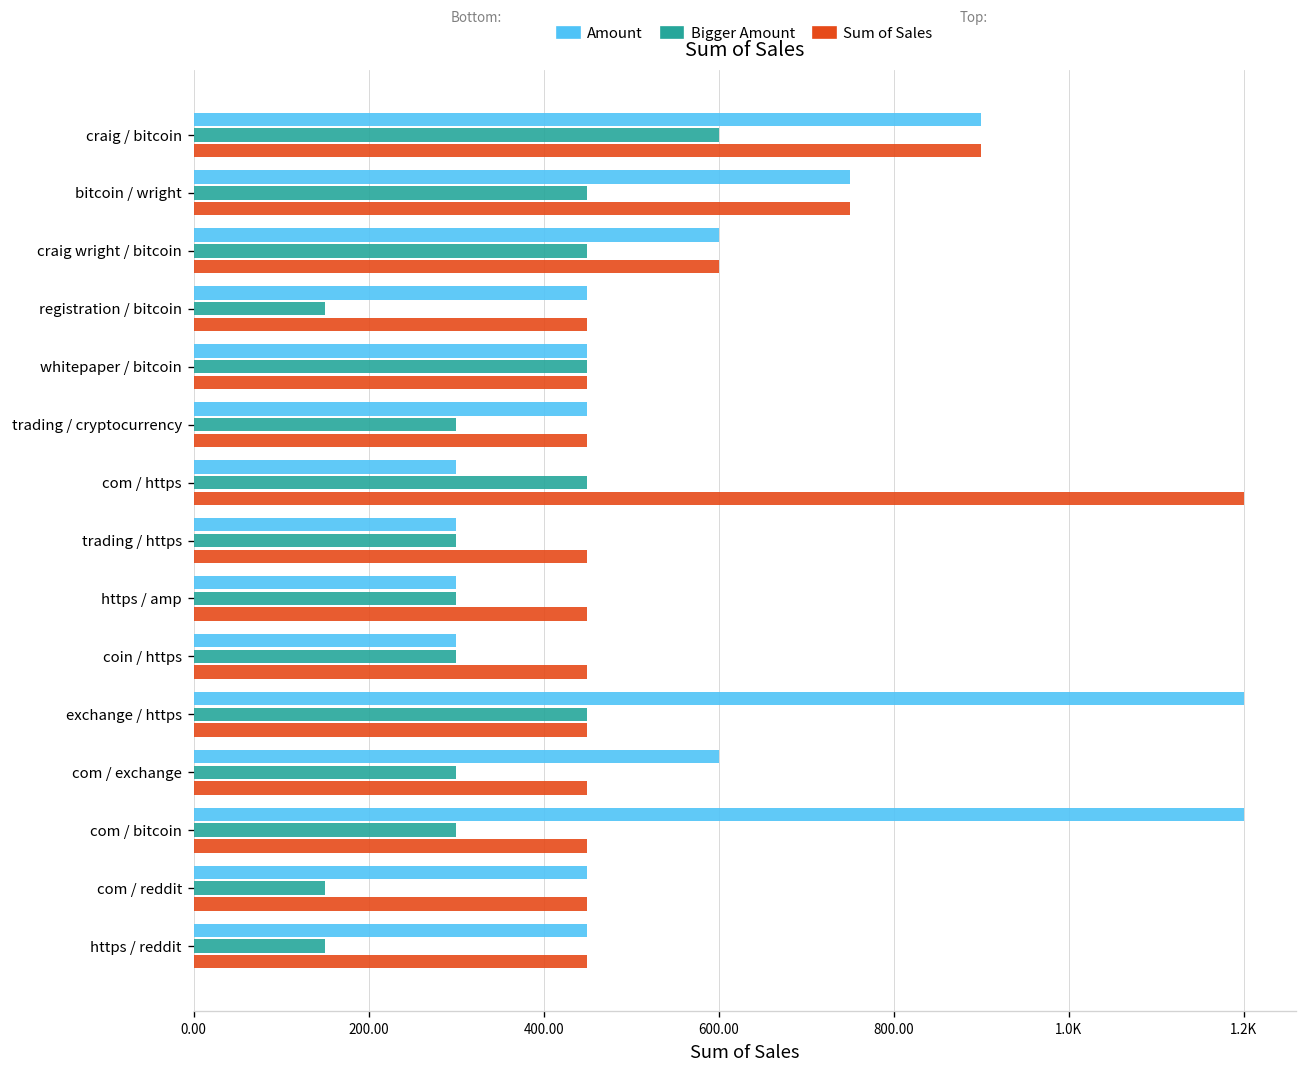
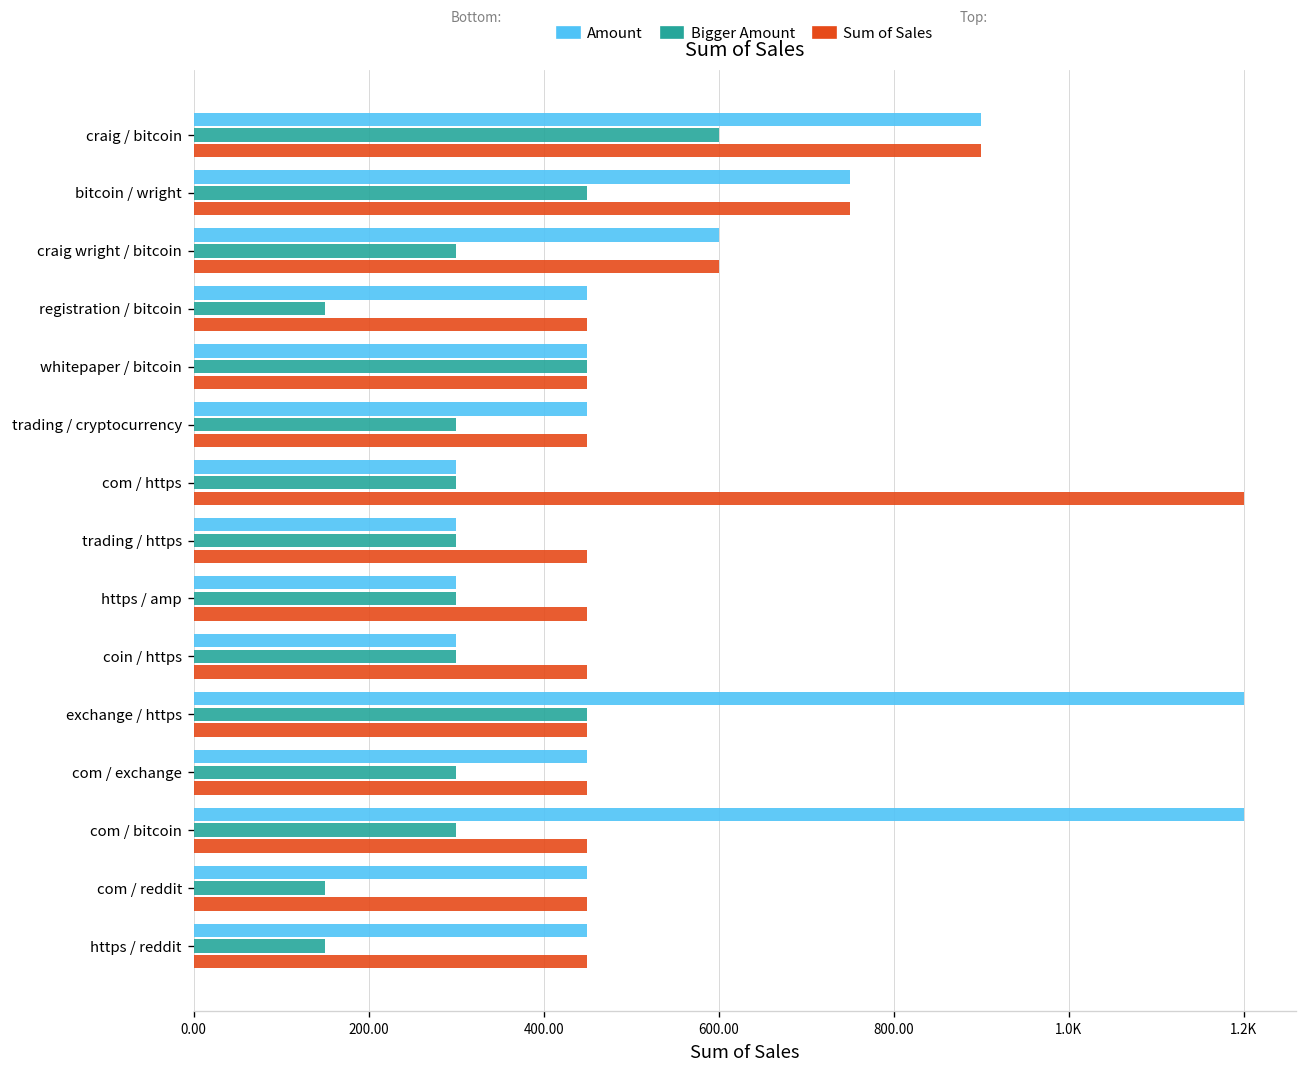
  {
    "Amount": {
      "craig / bitcoin": 900,
      "bitcoin / wright": 750,
      "craig wright / bitcoin": 600,
      "registration / bitcoin": 450,
      "whitepaper / bitcoin": 450,
      "trading / cryptocurrency": 450,
      "com / https": 300,
      "trading / https": 300,
      "https / amp": 300,
      "coin / https": 300,
      "exchange / https": 1200,
-     "com / exchange": 600,
+     "com / exchange": 450,
      "com / bitcoin": 1200,
      "com / reddit": 450,
      "https / reddit": 450
    },
    "Bigger Amount": {
      "craig / bitcoin": 600,
      "bitcoin / wright": 450,
-     "craig wright / bitcoin": 450,
+     "craig wright / bitcoin": 300,
      "registration / bitcoin": 150,
      "whitepaper / bitcoin": 450,
      "trading / cryptocurrency": 300,
-     "com / https": 450,
+     "com / https": 300,
      "trading / https": 300,
      "https / amp": 300,
      "coin / https": 300,
      "exchange / https": 450,
      "com / exchange": 300,
      "com / bitcoin": 300,
      "com / reddit": 150,
      "https / reddit": 150
    },
    "Sum of Sales": {
      "craig / bitcoin": 900,
      "bitcoin / wright": 750,
      "craig wright / bitcoin": 600,
      "registration / bitcoin": 450,
      "whitepaper / bitcoin": 450,
      "trading / cryptocurrency": 450,
      "com / https": 1200,
      "trading / https": 450,
      "https / amp": 450,
      "coin / https": 450,
      "exchange / https": 450,
      "com / exchange": 450,
      "com / bitcoin": 450,
      "com / reddit": 450,
      "https / reddit": 450
    }
  }
